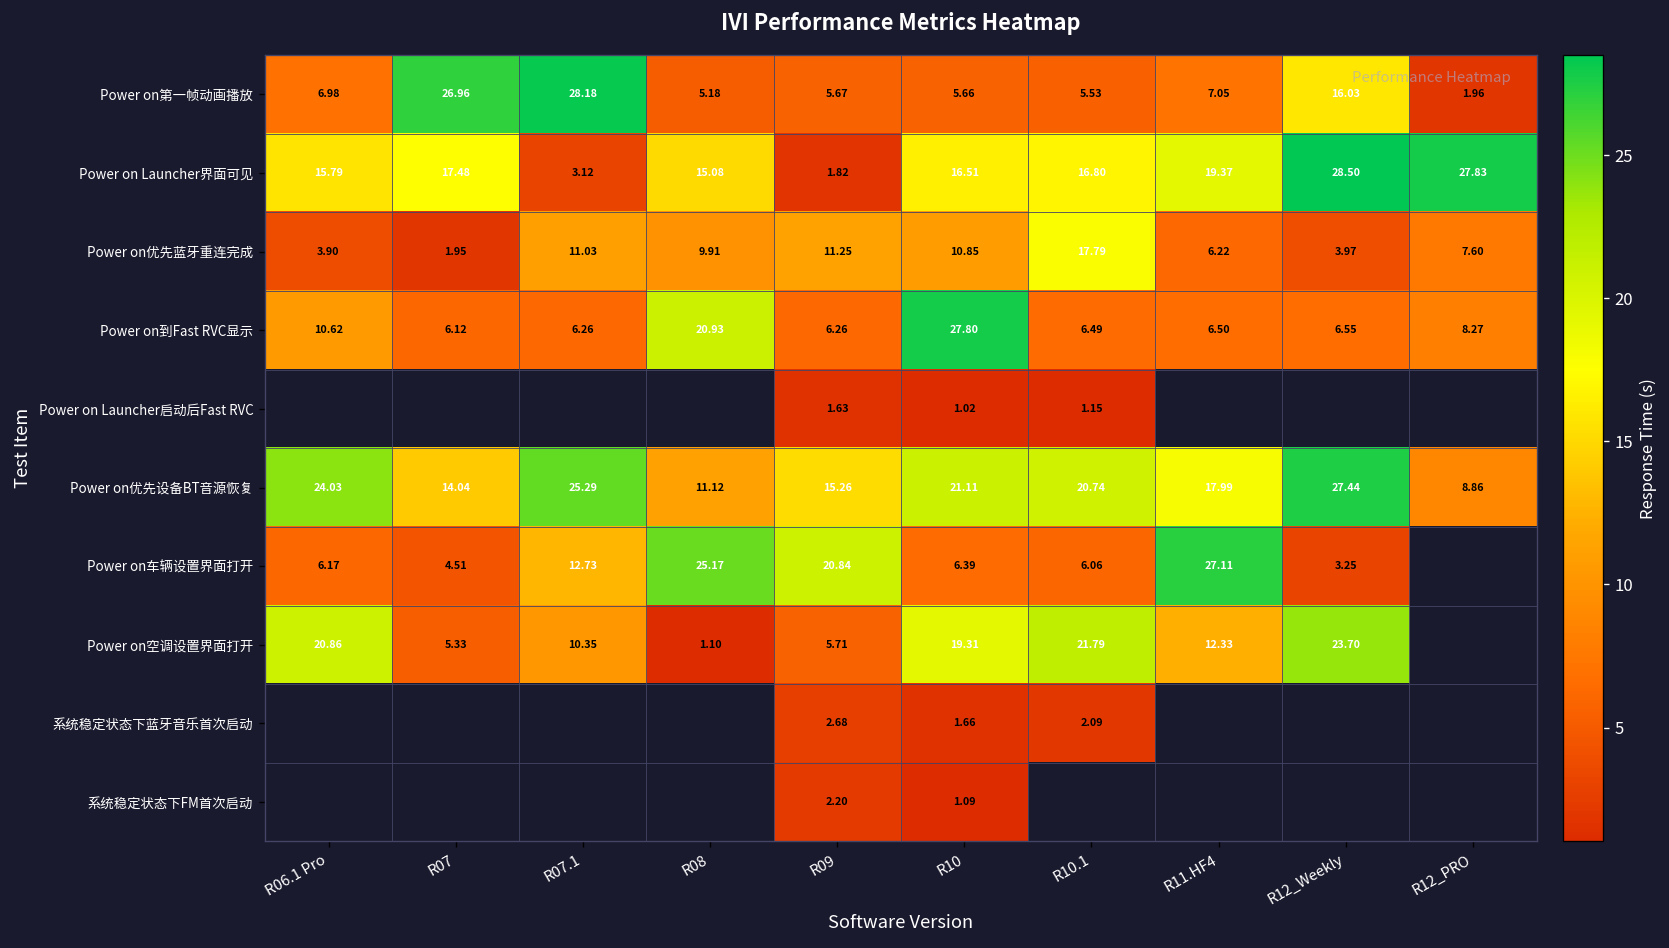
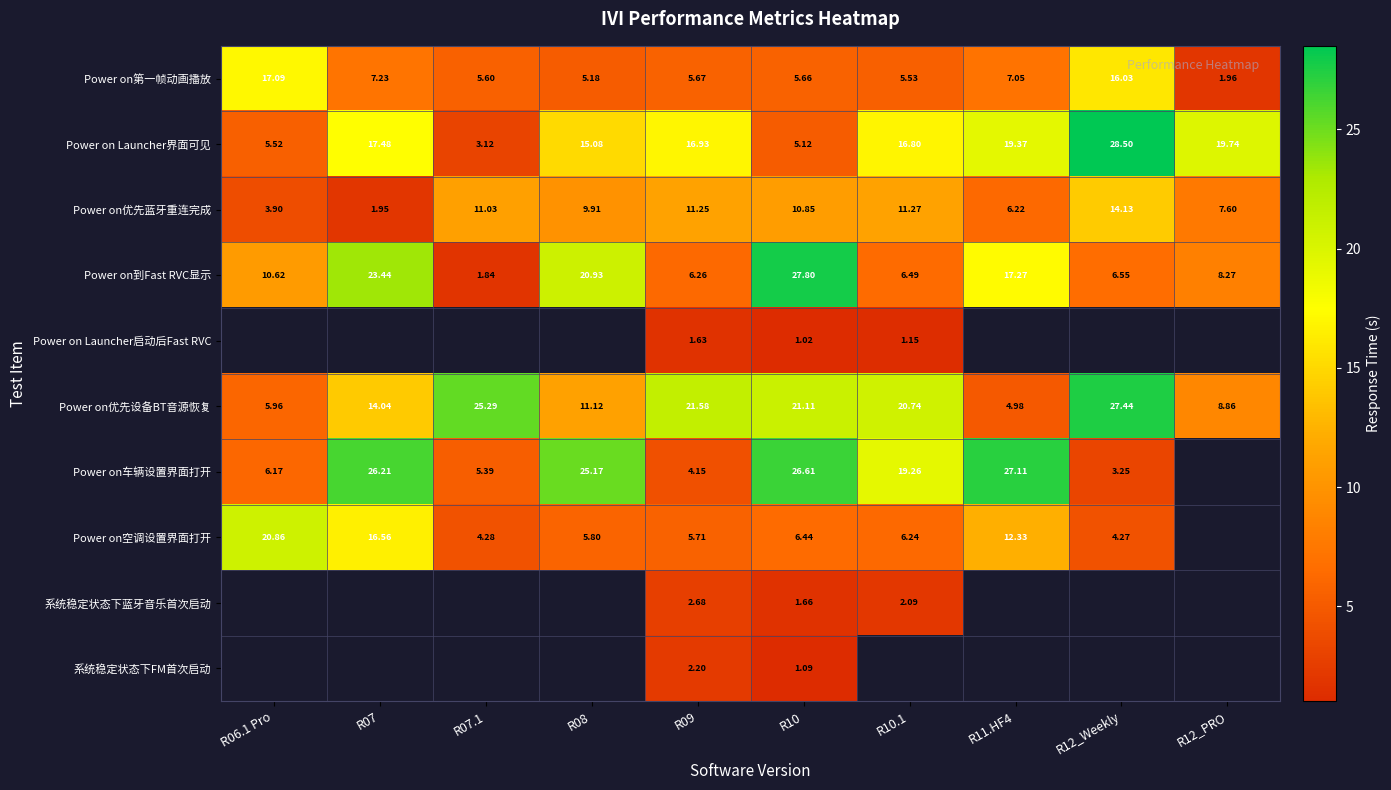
  {
    "Power on第一帧动画播放": {
-     "R06.1 Pro": 6.98,
-     "R07": 26.96,
-     "R07.1": 28.18,
+     "R06.1 Pro": 17.09,
+     "R07": 7.23,
+     "R07.1": 5.60,
      "R08": 5.18,
      "R09": 5.67,
      "R10": 5.66,
      "R10.1": 5.53,
      "R11.HF4": 7.05,
      "R12_Weekly": 16.03
    },
    "Power on Launcher界面可见": {
-     "R06.1 Pro": 15.79,
+     "R06.1 Pro": 5.52,
      "R07": 17.48,
      "R07.1": 3.12,
      "R08": 15.08,
-     "R09": 1.82,
-     "R10": 16.51,
+     "R09": 16.93,
+     "R10": 5.12,
      "R10.1": 16.80,
      "R11.HF4": 19.37,
      "R12_Weekly": 28.50,
-     "R12_PRO": 27.83
+     "R12_PRO": 19.74
    },
    "Power on优先蓝牙重连完成": {
      "R06.1 Pro": 3.90,
      "R07": 1.95,
      "R07.1": 11.03,
      "R08": 9.91,
      "R09": 11.25,
      "R10": 10.85,
-     "R10.1": 17.79,
+     "R10.1": 11.27,
      "R11.HF4": 6.22,
-     "R12_Weekly": 3.97,
+     "R12_Weekly": 14.13,
      "R12_PRO": 7.60
    },
    "Power on到Fast RVC显示": {
      "R06.1 Pro": 10.62,
-     "R07": 6.12,
-     "R07.1": 6.26,
+     "R07": 23.44,
+     "R07.1": 1.84,
      "R08": 20.93,
      "R09": 6.26,
      "R10": 27.80,
      "R10.1": 6.49,
-     "R11.HF4": 6.50,
+     "R11.HF4": 17.27,
      "R12_Weekly": 6.55,
      "R12_PRO": 8.27
    },
    "Power on Launcher启动后Fast RVC": {
      "R09": 1.63,
      "R10": 1.02,
      "R10.1": 1.15
    },
    "Power on优先设备BT音源恢复": {
-     "R06.1 Pro": 24.03,
+     "R06.1 Pro": 5.96,
      "R07": 14.04,
      "R07.1": 25.29,
      "R08": 11.12,
-     "R09": 15.26,
+     "R09": 21.58,
      "R10": 21.11,
      "R10.1": 20.74,
-     "R11.HF4": 17.99,
+     "R11.HF4": 4.98,
      "R12_Weekly": 27.44,
      "R12_PRO": 8.86
    },
    "Power on车辆设置界面打开": {
      "R06.1 Pro": 6.17,
-     "R07": 4.51,
-     "R07.1": 12.73,
+     "R07": 26.21,
+     "R07.1": 5.39,
      "R08": 25.17,
-     "R09": 20.84,
-     "R10": 6.39,
-     "R10.1": 6.06,
+     "R09": 4.15,
+     "R10": 26.61,
+     "R10.1": 19.26,
      "R11.HF4": 27.11,
      "R12_Weekly": 3.25
    },
    "Power on空调设置界面打开": {
      "R06.1 Pro": 20.86,
-     "R07": 5.33,
-     "R07.1": 10.35,
-     "R08": 1.10,
+     "R07": 16.56,
+     "R07.1": 4.28,
+     "R08": 5.80,
      "R09": 5.71,
-     "R10": 19.31,
-     "R10.1": 21.79,
+     "R10": 6.44,
+     "R10.1": 6.24,
      "R11.HF4": 12.33,
-     "R12_Weekly": 23.70
+     "R12_Weekly": 4.27
    },
    "系统稳定状态下蓝牙音乐首次启动": {
      "R09": 2.68,
      "R10": 1.66,
      "R10.1": 2.09
    },
    "系统稳定状态下FM首次启动": {
      "R09": 2.20,
      "R10": 1.09
    }
  }
